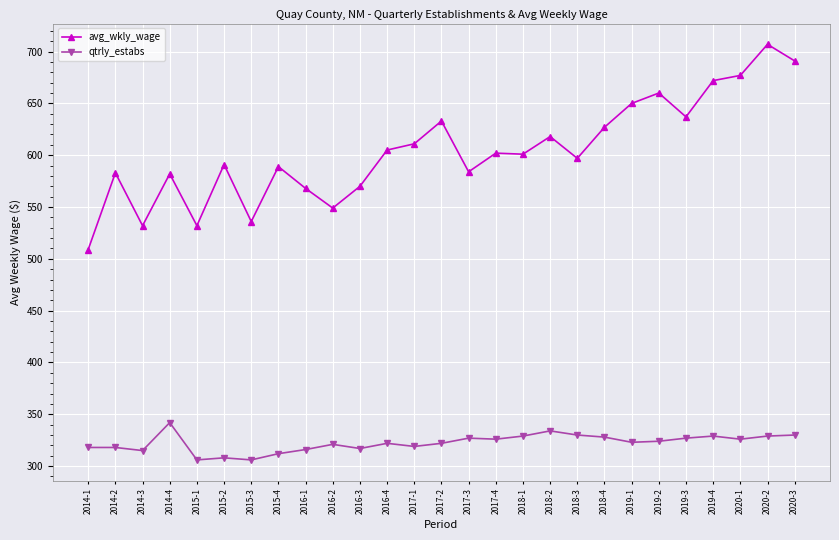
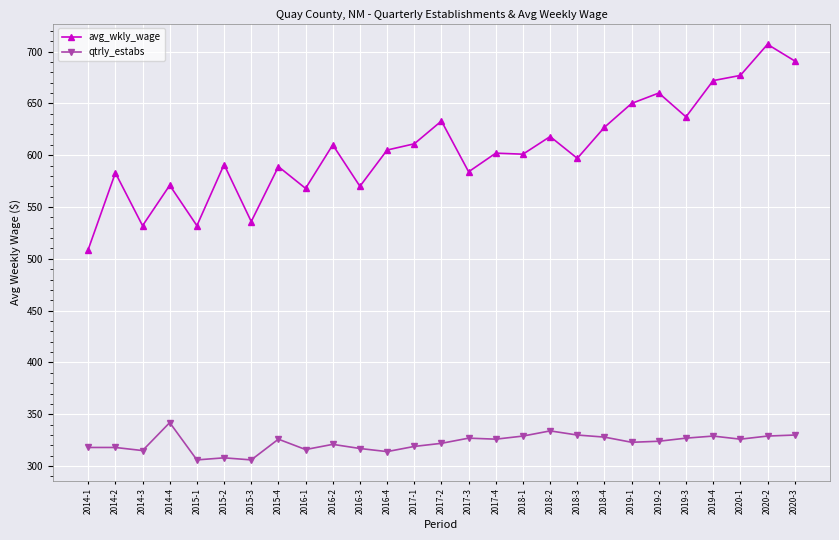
  {
    "avg_wkly_wage": {
      "2014-1": 509,
      "2014-2": 583,
      "2014-3": 532,
-     "2014-4": 582,
+     "2014-4": 571,
      "2015-1": 532,
      "2015-2": 591,
      "2015-3": 536,
      "2015-4": 589,
      "2016-1": 568,
-     "2016-2": 549,
+     "2016-2": 610,
      "2016-3": 570,
      "2016-4": 605,
      "2017-1": 611,
      "2017-2": 633,
      "2017-3": 584,
      "2017-4": 602,
      "2018-1": 601,
      "2018-2": 618,
      "2018-3": 597,
      "2018-4": 627,
      "2019-1": 650,
      "2019-2": 660,
      "2019-3": 637,
      "2019-4": 672,
      "2020-1": 677,
      "2020-2": 707,
      "2020-3": 691
    },
    "qtrly_estabs": {
      "2014-1": 318,
      "2014-2": 318,
      "2014-3": 315,
      "2014-4": 342,
      "2015-1": 306,
      "2015-2": 308,
      "2015-3": 306,
-     "2015-4": 312,
+     "2015-4": 326,
      "2016-1": 316,
      "2016-2": 321,
      "2016-3": 317,
-     "2016-4": 322,
+     "2016-4": 314,
      "2017-1": 319,
      "2017-2": 322,
      "2017-3": 327,
      "2017-4": 326,
      "2018-1": 329,
      "2018-2": 334,
      "2018-3": 330,
      "2018-4": 328,
      "2019-1": 323,
      "2019-2": 324,
      "2019-3": 327,
      "2019-4": 329,
      "2020-1": 326,
      "2020-2": 329,
      "2020-3": 330
    }
  }
